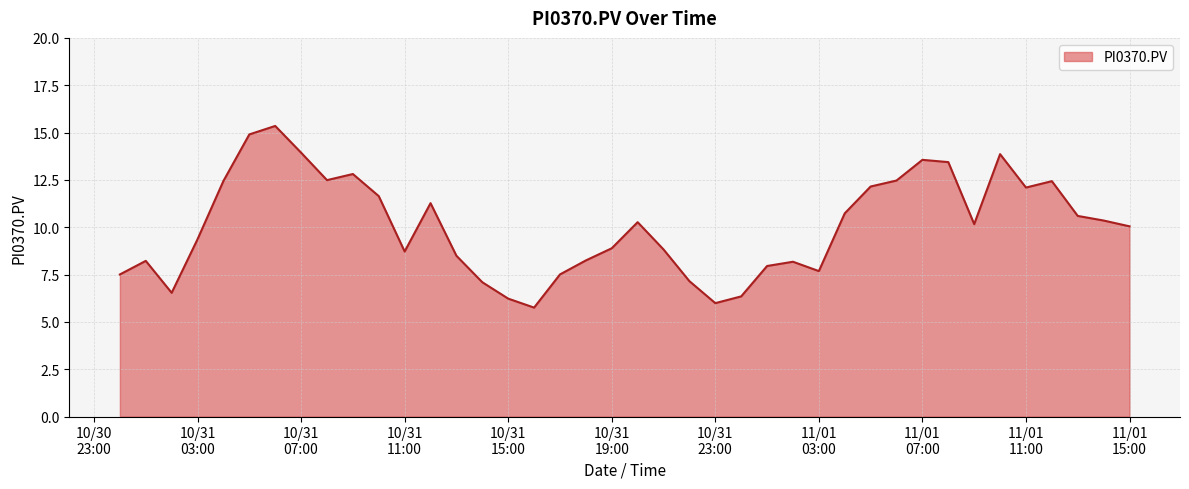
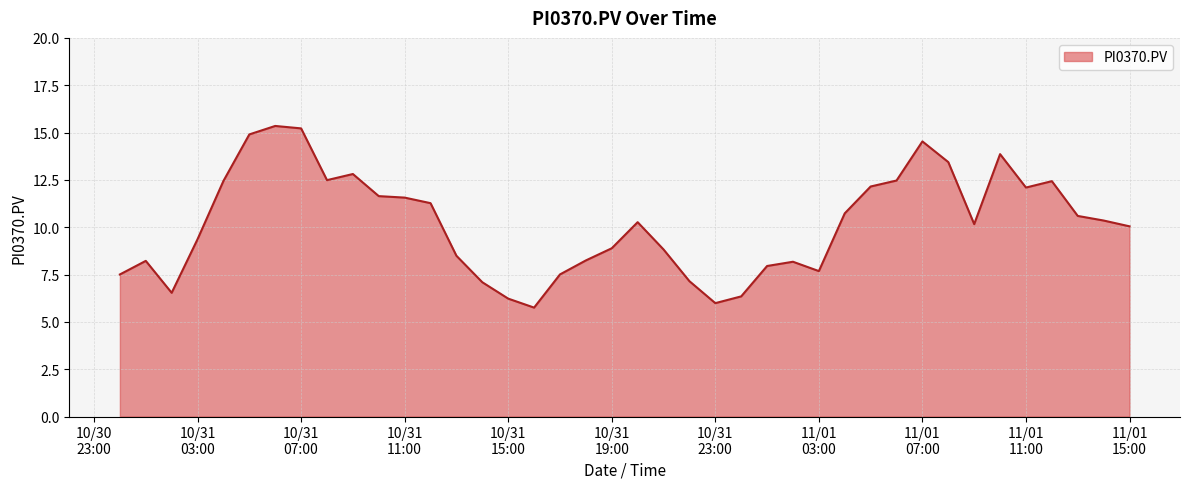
  {
    "10/31 03:00": 9.4,
-   "10/31 07:00": 13.9,
-   "10/31 11:00": 8.7,
+   "10/31 07:00": 15.2,
+   "10/31 11:00": 11.6,
    "10/31 15:00": 6.2,
    "10/31 19:00": 8.9,
    "10/31 23:00": 6.0,
    "11/01 03:00": 7.7,
-   "11/01 07:00": 13.6,
+   "11/01 07:00": 14.5,
    "11/01 11:00": 12.1,
    "11/01 15:00": 10.0
  }
